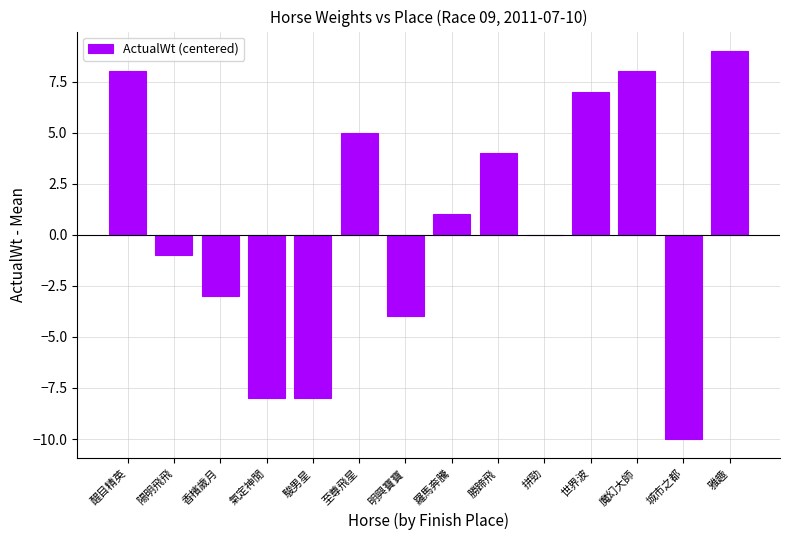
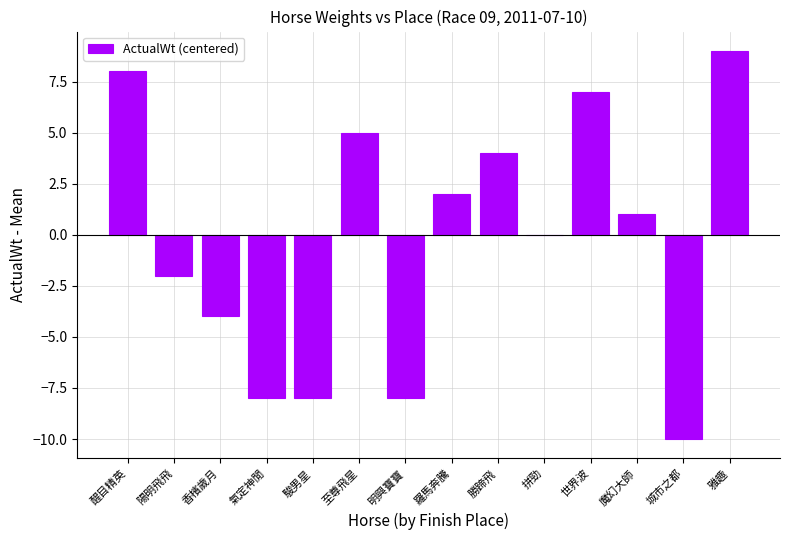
  {
    "醒目精英": 8.0,
-   "陽明飛飛": -1.0,
-   "香檳歲月": -3.0,
+   "陽明飛飛": -2.0,
+   "香檳歲月": -4.0,
    "氣定神閒": -8.0,
    "駿男星": -8.0,
    "至尊飛星": 5.0,
-   "明興寶寶": -4.0,
-   "羅馬奔騰": 1.0,
+   "明興寶寶": -8.0,
+   "羅馬奔騰": 2.0,
    "勝蹄飛": 4.0,
    "拼勁": 0.0,
    "世界波": 7.0,
-   "魔幻大師": 8.0,
+   "魔幻大師": 1.0,
    "城市之都": -10.0,
    "雅趣": 9.0
  }
